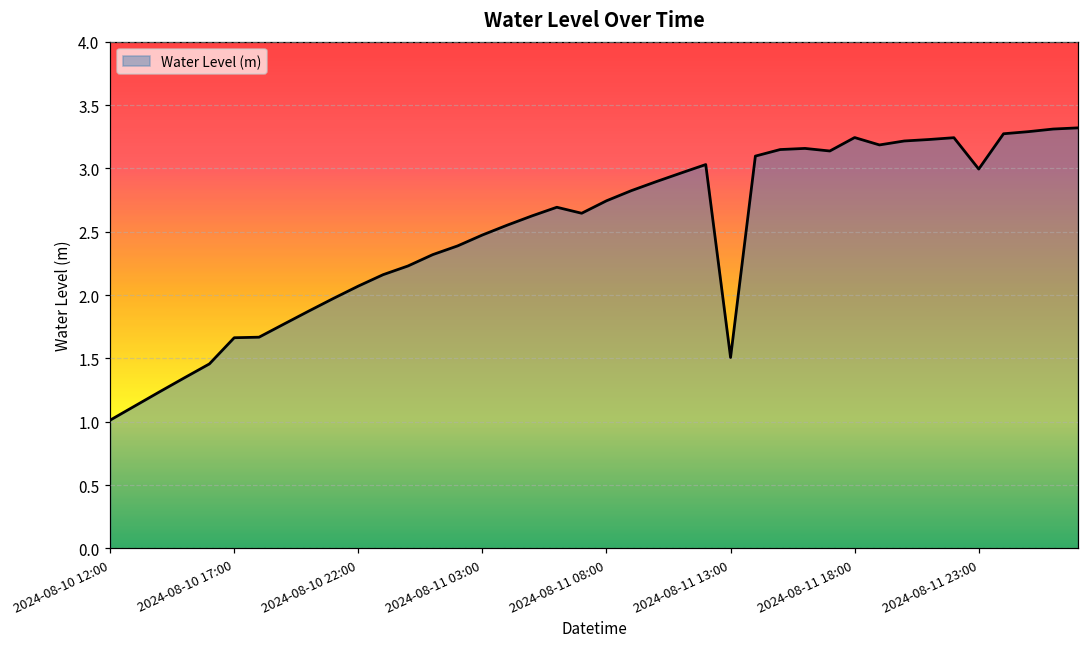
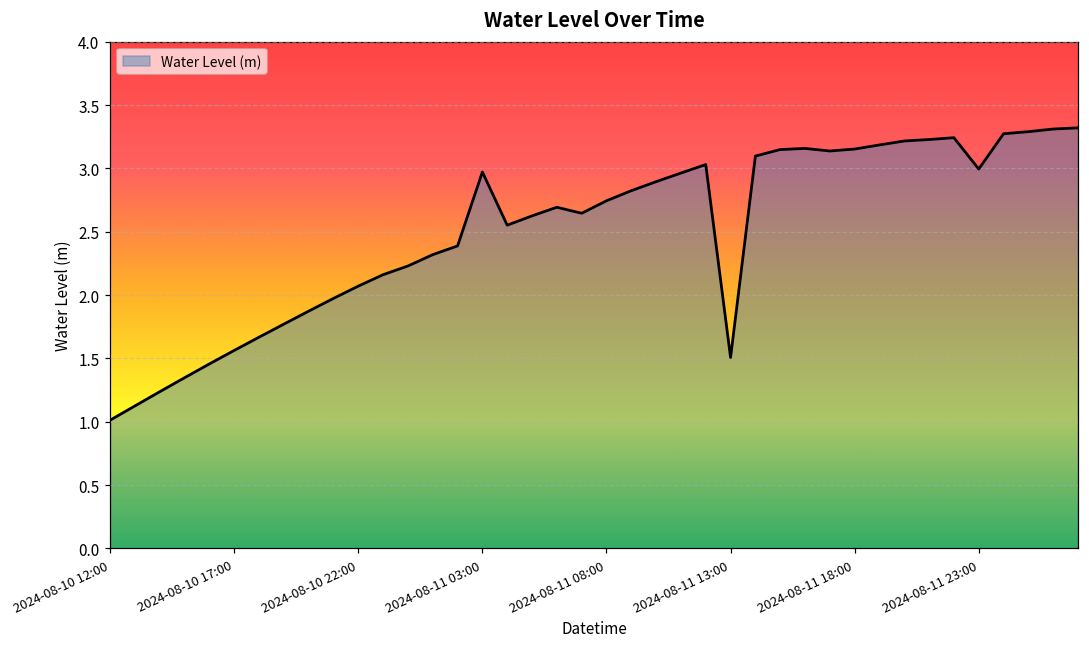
  {
    "2024-08-10 12:00": 1.01,
-   "2024-08-10 17:00": 1.66,
+   "2024-08-10 17:00": 1.56,
    "2024-08-10 22:00": 2.07,
-   "2024-08-11 03:00": 2.47,
+   "2024-08-11 03:00": 2.97,
    "2024-08-11 08:00": 2.74,
    "2024-08-11 13:00": 1.51,
-   "2024-08-11 18:00": 3.24,
+   "2024-08-11 18:00": 3.15,
    "2024-08-11 23:00": 3.00
  }
